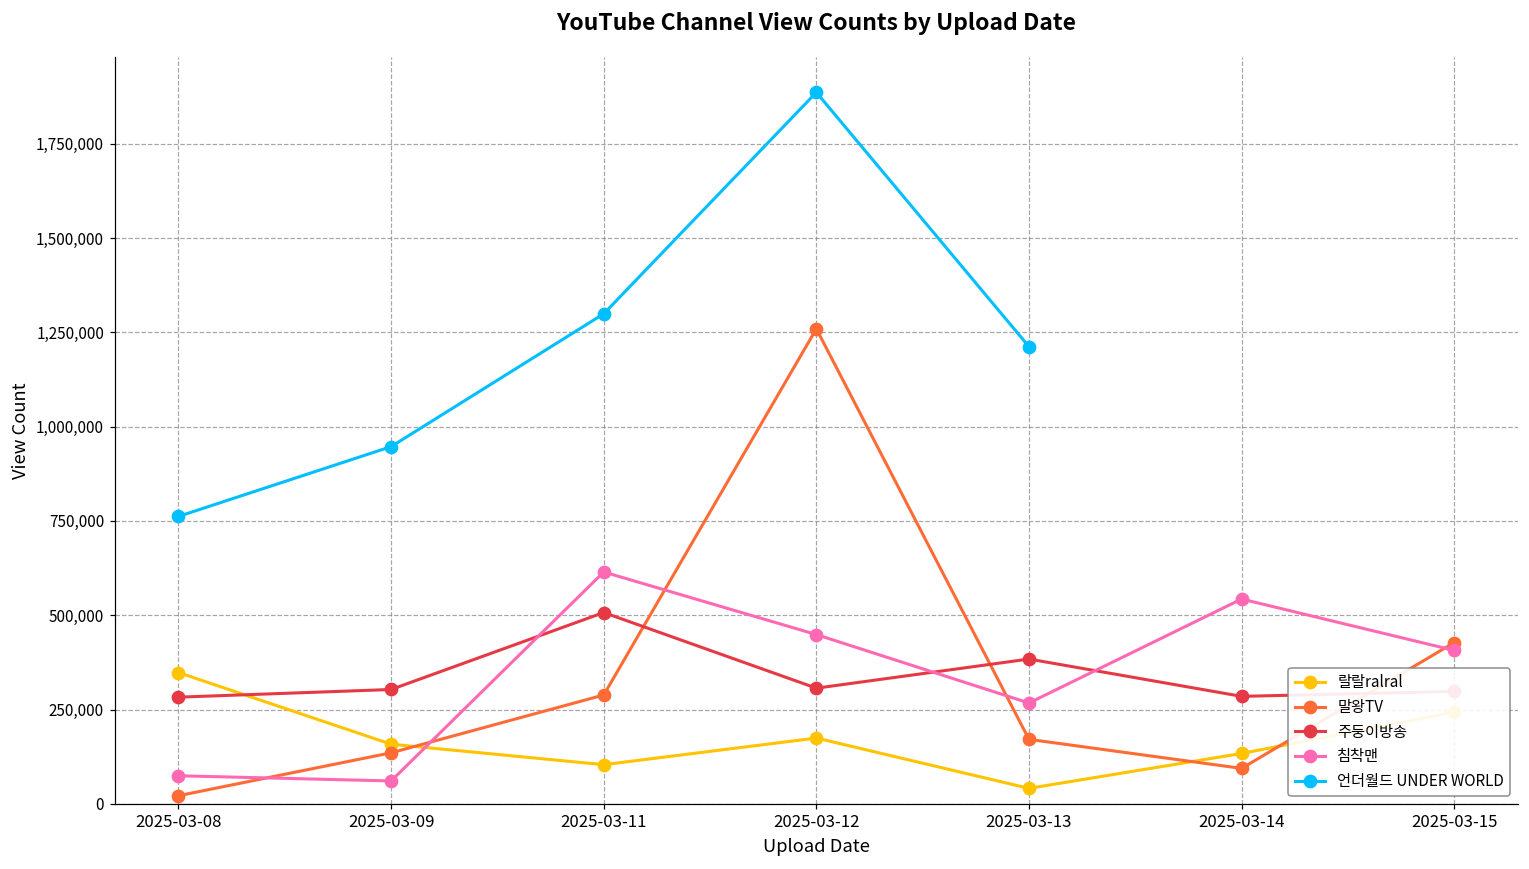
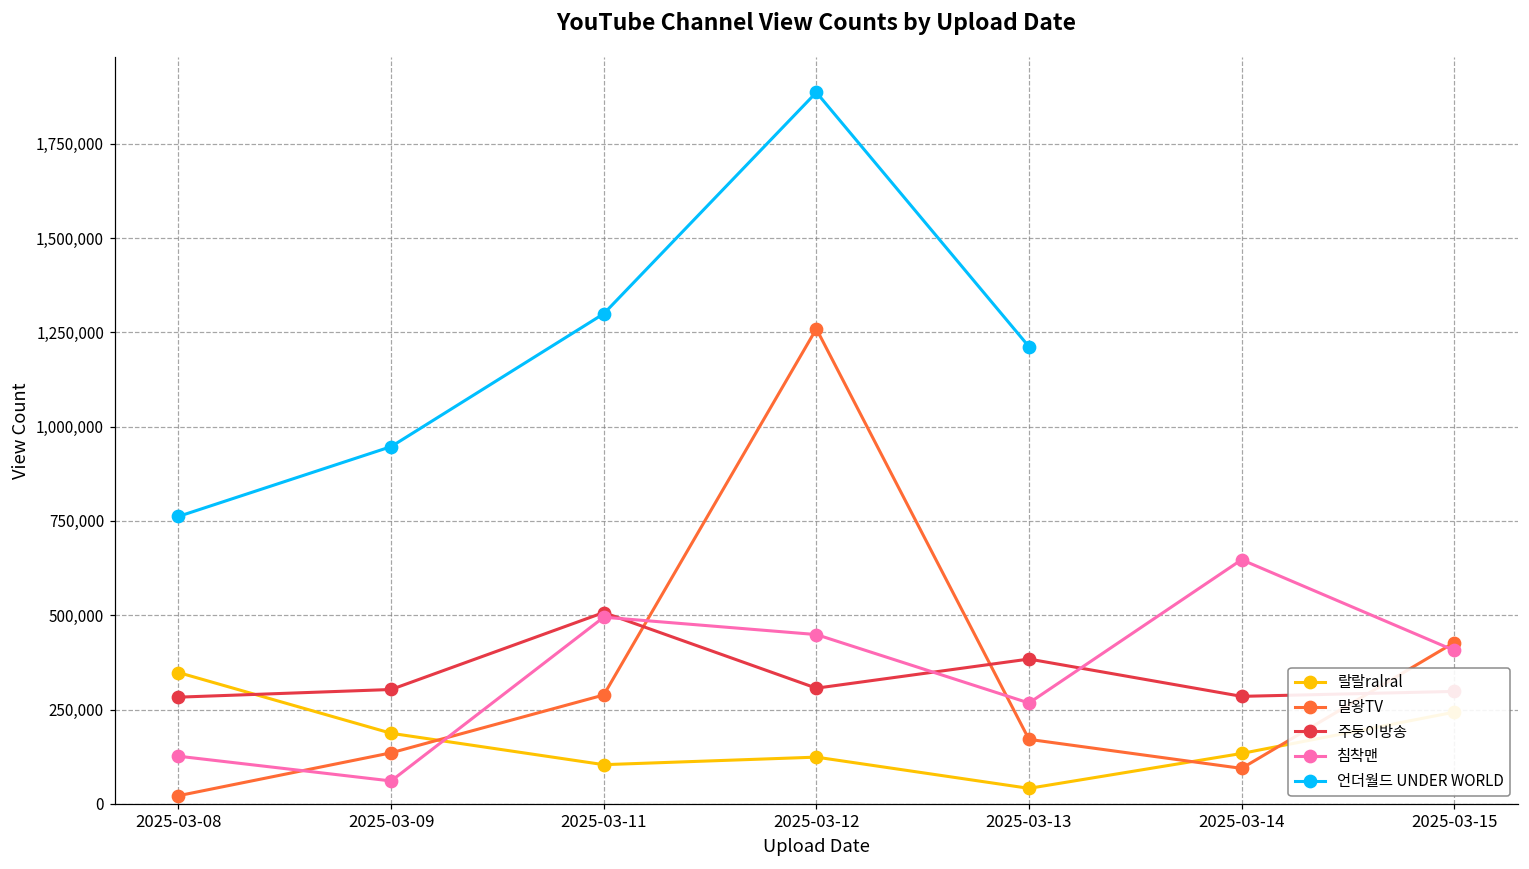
  {
    "랄랄ralral": {
      "2025-03-08": "350,000",
-     "2025-03-09": "160,000",
+     "2025-03-09": "190,000",
      "2025-03-11": "100,000",
-     "2025-03-12": "170,000",
+     "2025-03-12": "120,000",
      "2025-03-13": "40,000",
      "2025-03-14": "130,000"
    },
    "침착맨": {
-     "2025-03-08": "70,000",
+     "2025-03-08": "130,000",
      "2025-03-09": "60,000",
-     "2025-03-11": "610,000",
+     "2025-03-11": "490,000",
      "2025-03-12": "450,000",
      "2025-03-13": "270,000",
-     "2025-03-14": "540,000",
+     "2025-03-14": "650,000",
      "2025-03-15": "410,000"
    },
    "언더월드 UNDER WORLD": {
      "2025-03-08": "760,000",
      "2025-03-09": "950,000",
      "2025-03-11": "1,300,000",
      "2025-03-12": "1,890,000",
      "2025-03-13": "1,210,000"
    }
  }
